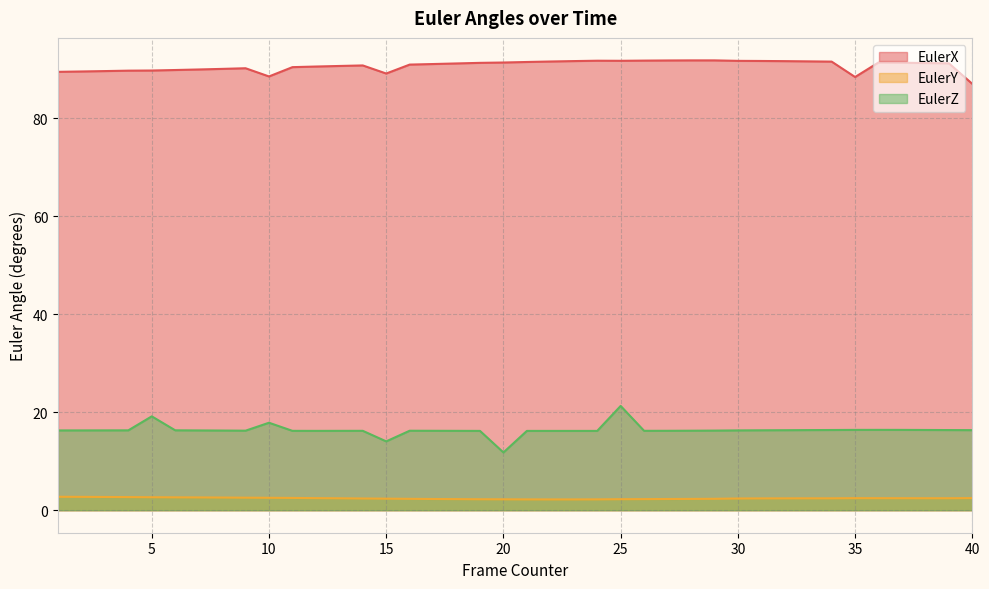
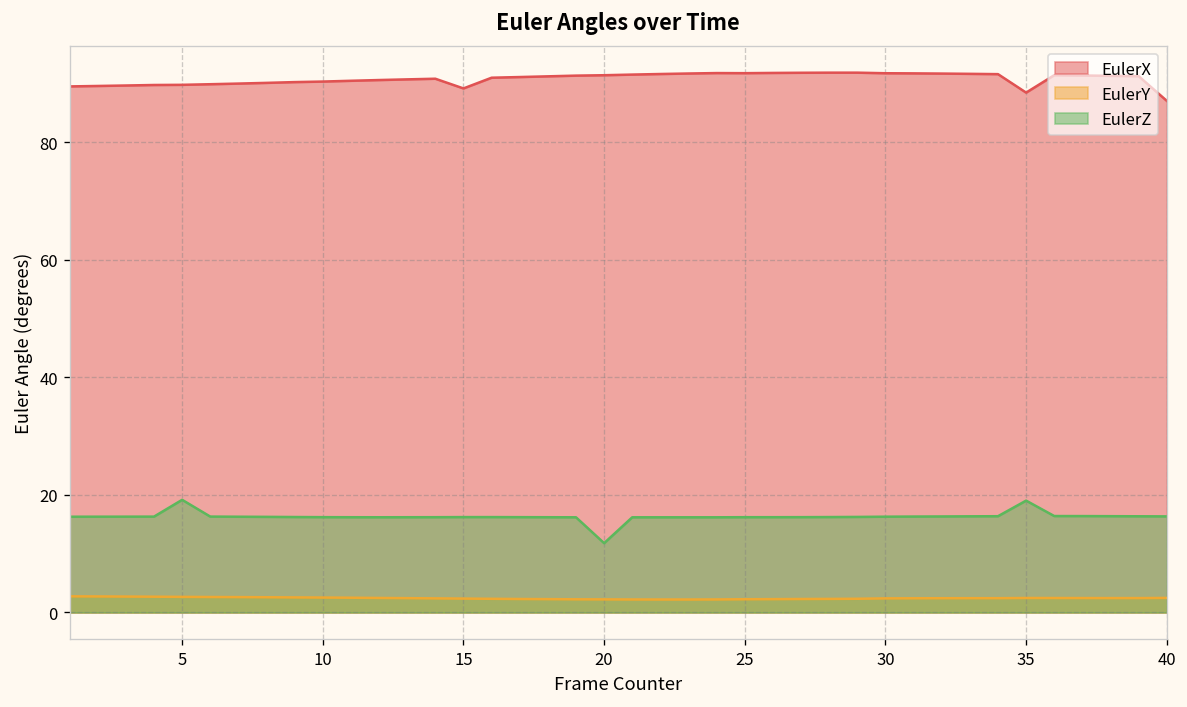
  {
    "EulerX": {
      "5": 90,
-     "10": 89,
+     "10": 90,
      "15": 89,
      "20": 91,
      "25": 92,
      "30": 92,
      "35": 88,
      "40": 87
    },
    "EulerY": {
      "5": 3,
      "10": 3,
      "15": 2,
      "20": 2,
      "25": 2,
      "30": 2,
      "35": 2,
      "40": 2
    },
    "EulerZ": {
      "5": 19,
-     "10": 18,
-     "15": 14,
+     "10": 16,
+     "15": 16,
      "20": 12,
-     "25": 21,
+     "25": 16,
      "30": 16,
-     "35": 16,
+     "35": 19,
      "40": 16
    }
  }
